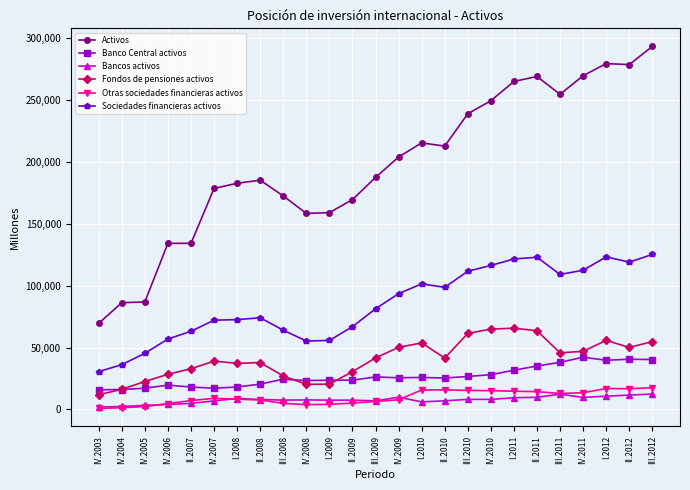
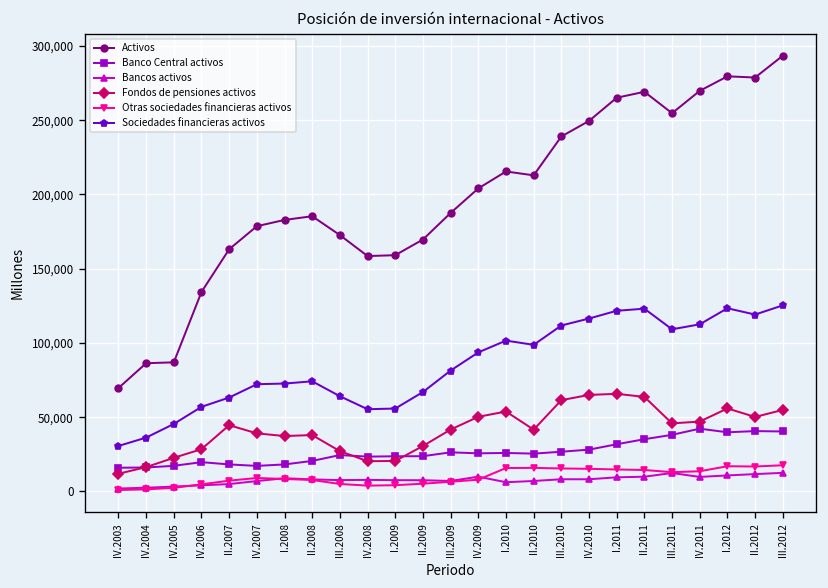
  {
    "Activos": {
      "IV.2003": "70,000",
      "IV.2004": "86,000",
      "IV.2005": "87,000",
      "IV.2006": "134,000",
-     "II.2007": "134,000",
+     "II.2007": "163,000",
      "IV.2007": "179,000",
      "I.2008": "183,000",
      "II.2008": "185,000",
      "III.2008": "173,000",
      "IV.2008": "159,000",
      "I.2009": "159,000",
      "II.2009": "170,000",
      "III.2009": "188,000",
      "IV.2009": "204,000",
      "I.2010": "215,000",
      "II.2010": "213,000",
      "III.2010": "239,000",
      "IV.2010": "250,000",
      "I.2011": "265,000",
      "II.2011": "269,000",
      "III.2011": "255,000",
      "IV.2011": "270,000",
      "I.2012": "280,000",
      "II.2012": "279,000",
      "III.2012": "293,000"
    },
    "Fondos de pensiones activos": {
      "IV.2003": "12,000",
      "IV.2005": "23,000",
      "IV.2006": "28,000",
-     "II.2007": "33,000",
+     "II.2007": "45,000",
      "IV.2007": "39,000",
      "I.2008": "37,000",
      "II.2008": "38,000",
      "III.2008": "27,000",
      "IV.2008": "20,000",
      "I.2009": "20,000",
      "II.2009": "31,000",
      "III.2009": "42,000",
      "IV.2009": "50,000",
      "I.2010": "54,000",
      "II.2010": "42,000",
      "III.2010": "61,000",
      "IV.2010": "65,000",
      "I.2011": "66,000",
      "II.2011": "64,000",
      "III.2011": "46,000",
      "IV.2011": "47,000",
      "I.2012": "56,000",
      "II.2012": "50,000",
      "III.2012": "55,000"
    },
    "Otras sociedades financieras activos": {
      "II.2007": "7,000",
      "IV.2007": "9,000",
      "III.2008": "5,000",
      "IV.2008": "4,000",
      "I.2009": "4,000",
      "II.2009": "5,000",
      "I.2010": "16,000",
      "II.2010": "16,000",
      "III.2010": "15,000",
      "IV.2010": "15,000",
      "I.2011": "15,000",
      "II.2011": "14,000",
      "IV.2011": "14,000",
      "I.2012": "17,000",
      "II.2012": "17,000",
      "III.2012": "18,000"
    }
  }
